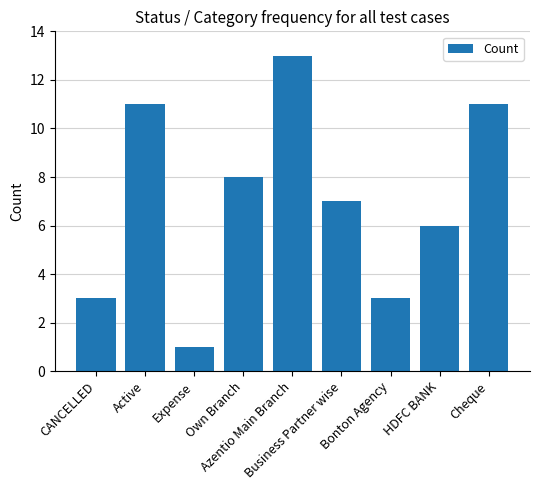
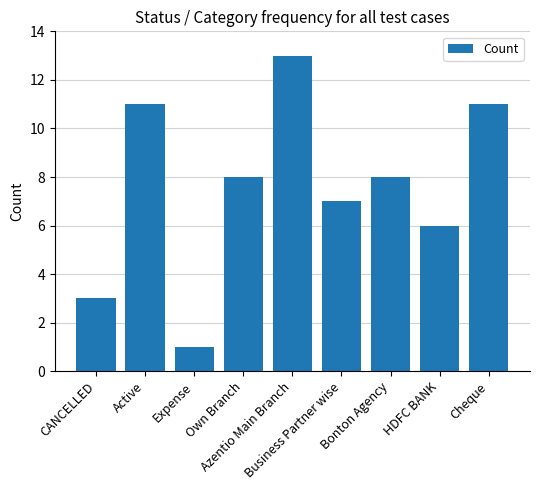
  {
    "CANCELLED": 3,
    "Active": 11,
    "Expense": 1,
    "Own Branch": 8,
    "Azentio Main Branch": 13,
    "Business Partner wise": 7,
-   "Bonton Agency": 3,
+   "Bonton Agency": 8,
    "HDFC BANK": 6,
    "Cheque": 11
  }
